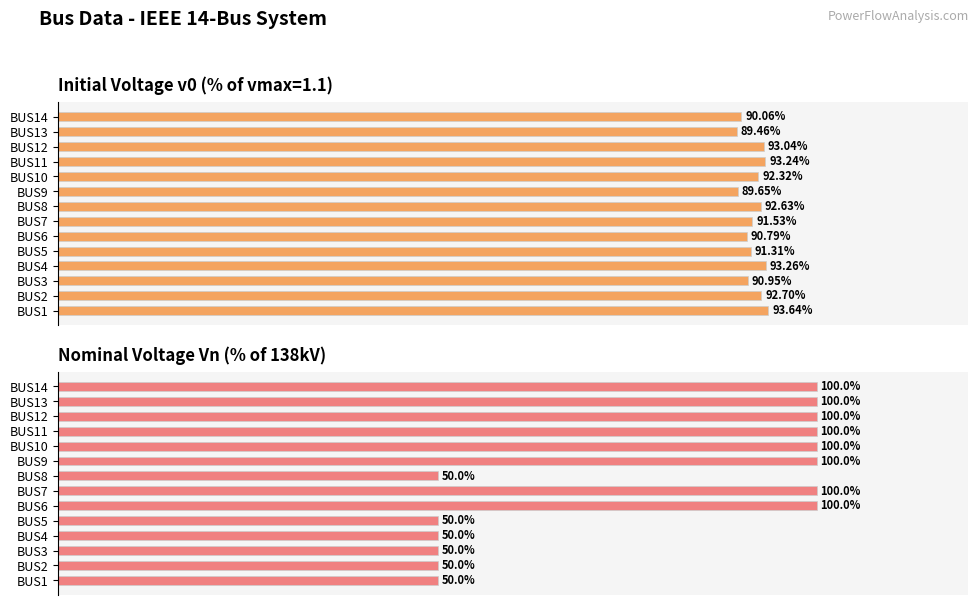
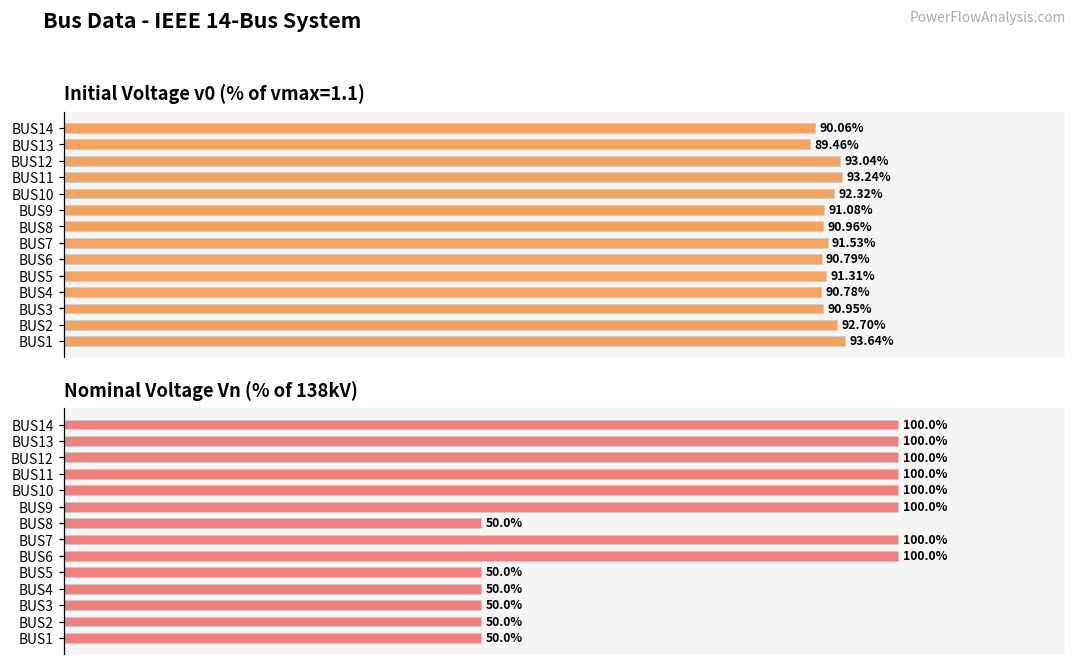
  {
    "Initial Voltage v0 (% of vmax=1.1)": {
      "BUS14": "90.06%",
      "BUS13": "89.46%",
      "BUS12": "93.04%",
      "BUS11": "93.24%",
      "BUS10": "92.32%",
-     "BUS9": "89.65%",
-     "BUS8": "92.63%",
+     "BUS9": "91.08%",
+     "BUS8": "90.96%",
      "BUS7": "91.53%",
      "BUS6": "90.79%",
      "BUS5": "91.31%",
-     "BUS4": "93.26%",
+     "BUS4": "90.78%",
      "BUS3": "90.95%",
      "BUS2": "92.70%",
      "BUS1": "93.64%"
    },
    "Nominal Voltage Vn (% of 138kV)": {
      "BUS14": "100.0%",
      "BUS13": "100.0%",
      "BUS12": "100.0%",
      "BUS11": "100.0%",
      "BUS10": "100.0%",
      "BUS9": "100.0%",
      "BUS8": "50.0%",
      "BUS7": "100.0%",
      "BUS6": "100.0%",
      "BUS5": "50.0%",
      "BUS4": "50.0%",
      "BUS3": "50.0%",
      "BUS2": "50.0%",
      "BUS1": "50.0%"
    }
  }
